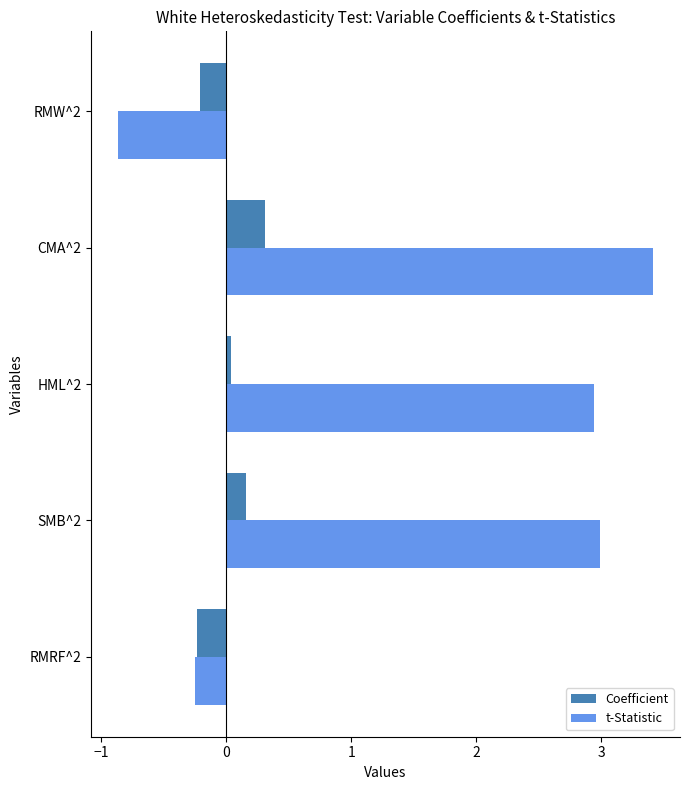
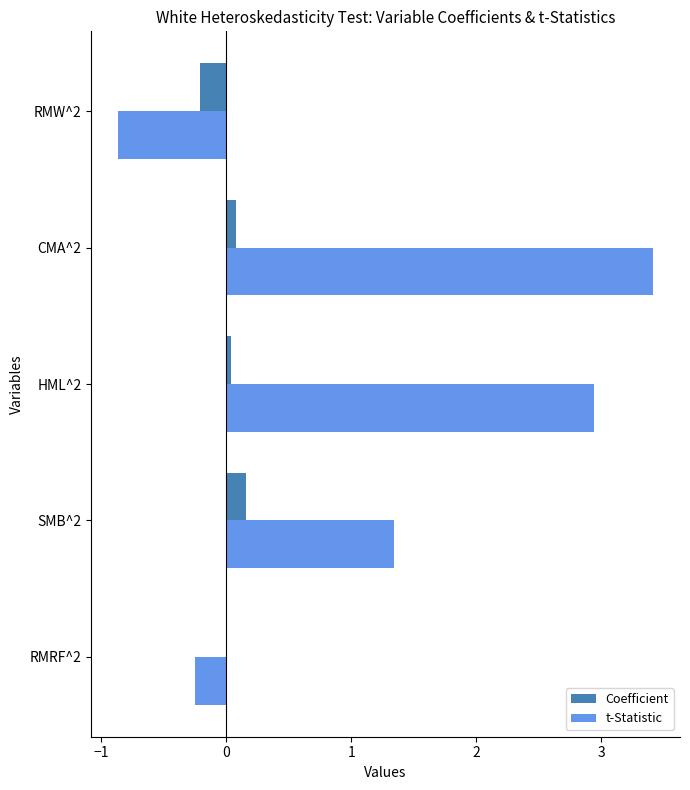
  {
    "Coefficient": {
      "RMW^2": -0.21,
-     "CMA^2": 0.31,
+     "CMA^2": 0.08,
      "HML^2": 0.03,
      "SMB^2": 0.16,
-     "RMRF^2": -0.23
+     "RMRF^2": 0.00
    },
    "t-Statistic": {
      "RMW^2": -0.87,
      "CMA^2": 3.42,
      "HML^2": 2.94,
-     "SMB^2": 2.99,
+     "SMB^2": 1.34,
      "RMRF^2": -0.25
    }
  }
